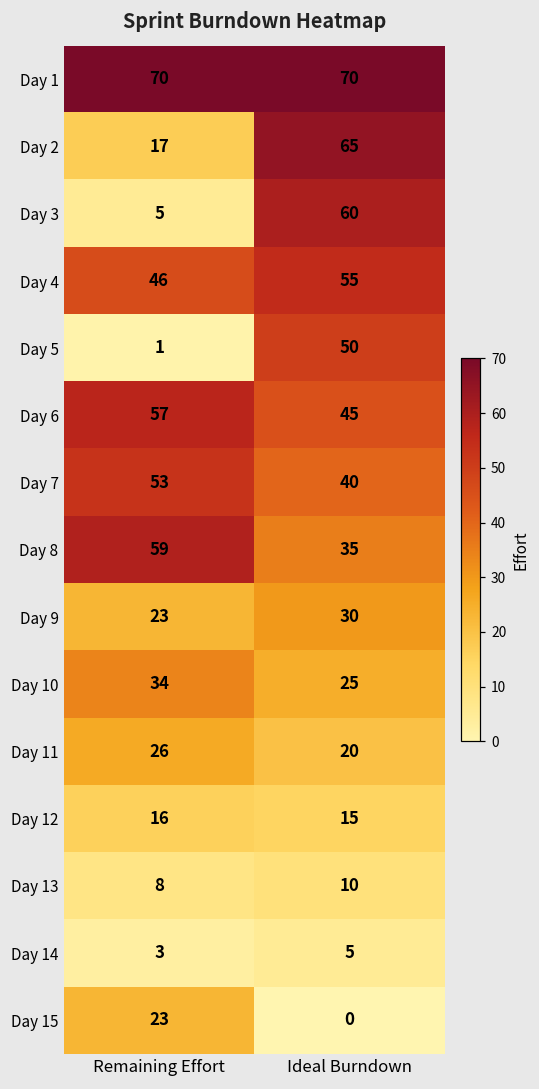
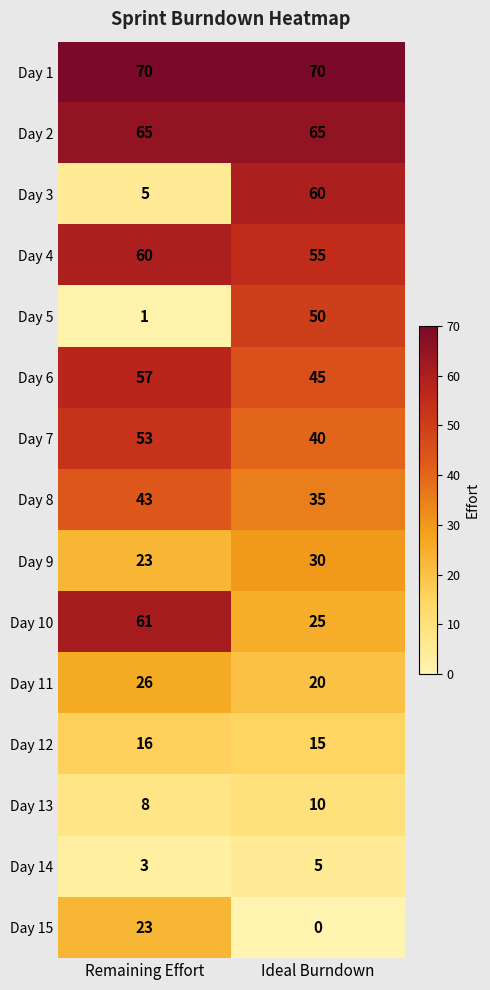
  {
    "Day 1": {
      "Remaining Effort": 70,
      "Ideal Burndown": 70
    },
    "Day 2": {
-     "Remaining Effort": 17,
+     "Remaining Effort": 65,
      "Ideal Burndown": 65
    },
    "Day 3": {
      "Remaining Effort": 5,
      "Ideal Burndown": 60
    },
    "Day 4": {
-     "Remaining Effort": 46,
+     "Remaining Effort": 60,
      "Ideal Burndown": 55
    },
    "Day 5": {
      "Remaining Effort": 1,
      "Ideal Burndown": 50
    },
    "Day 6": {
      "Remaining Effort": 57,
      "Ideal Burndown": 45
    },
    "Day 7": {
      "Remaining Effort": 53,
      "Ideal Burndown": 40
    },
    "Day 8": {
-     "Remaining Effort": 59,
+     "Remaining Effort": 43,
      "Ideal Burndown": 35
    },
    "Day 9": {
      "Remaining Effort": 23,
      "Ideal Burndown": 30
    },
    "Day 10": {
-     "Remaining Effort": 34,
+     "Remaining Effort": 61,
      "Ideal Burndown": 25
    },
    "Day 11": {
      "Remaining Effort": 26,
      "Ideal Burndown": 20
    },
    "Day 12": {
      "Remaining Effort": 16,
      "Ideal Burndown": 15
    },
    "Day 13": {
      "Remaining Effort": 8,
      "Ideal Burndown": 10
    },
    "Day 14": {
      "Remaining Effort": 3,
      "Ideal Burndown": 5
    },
    "Day 15": {
      "Remaining Effort": 23,
      "Ideal Burndown": 0
    }
  }
